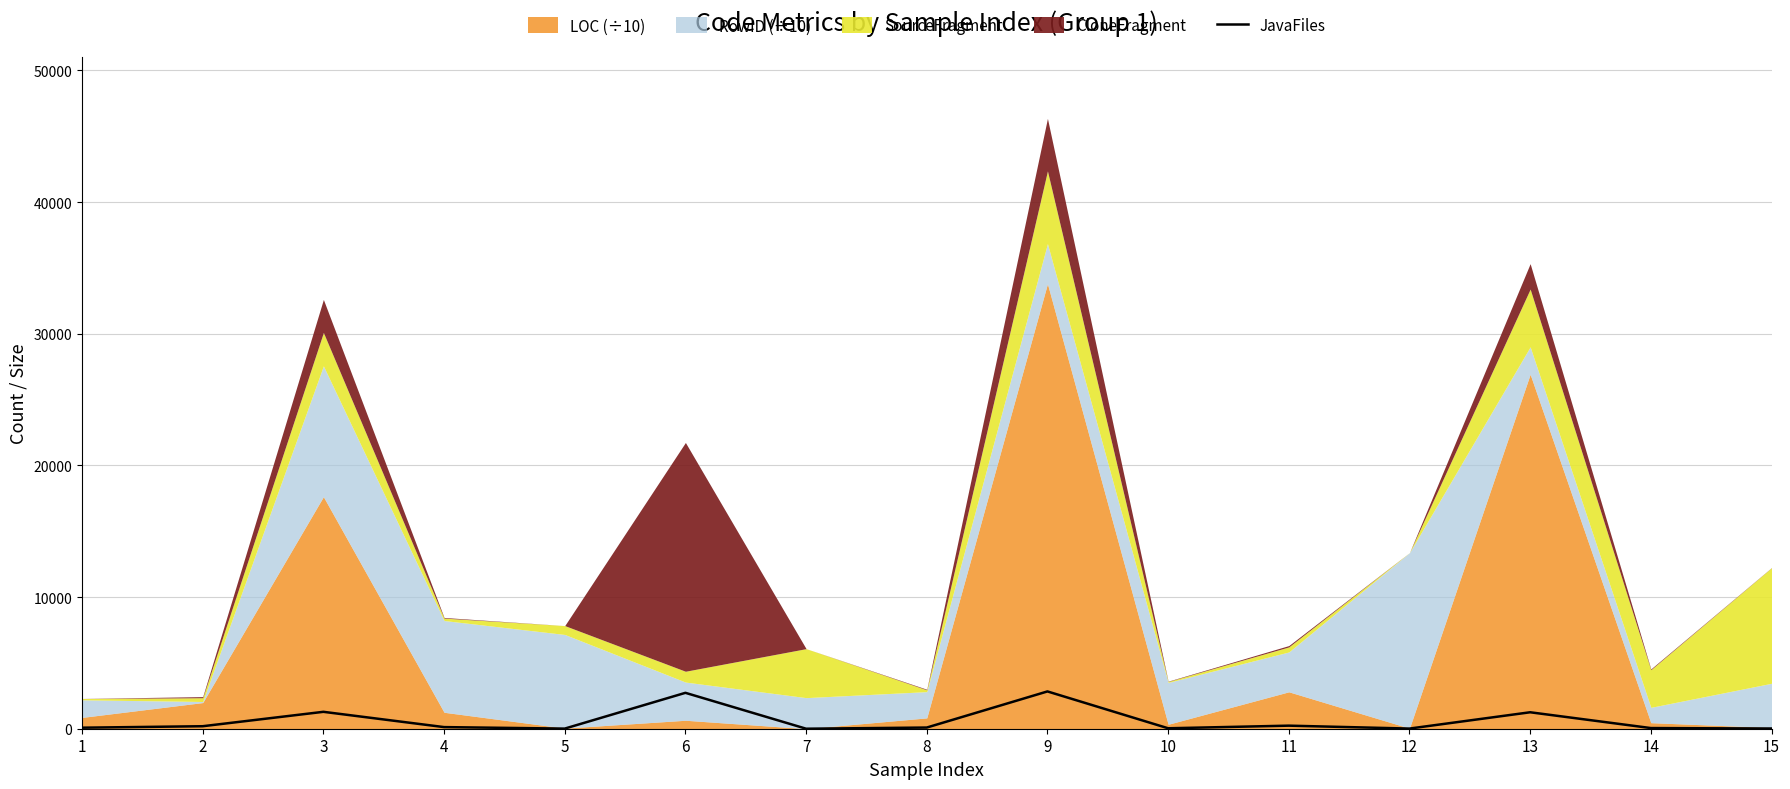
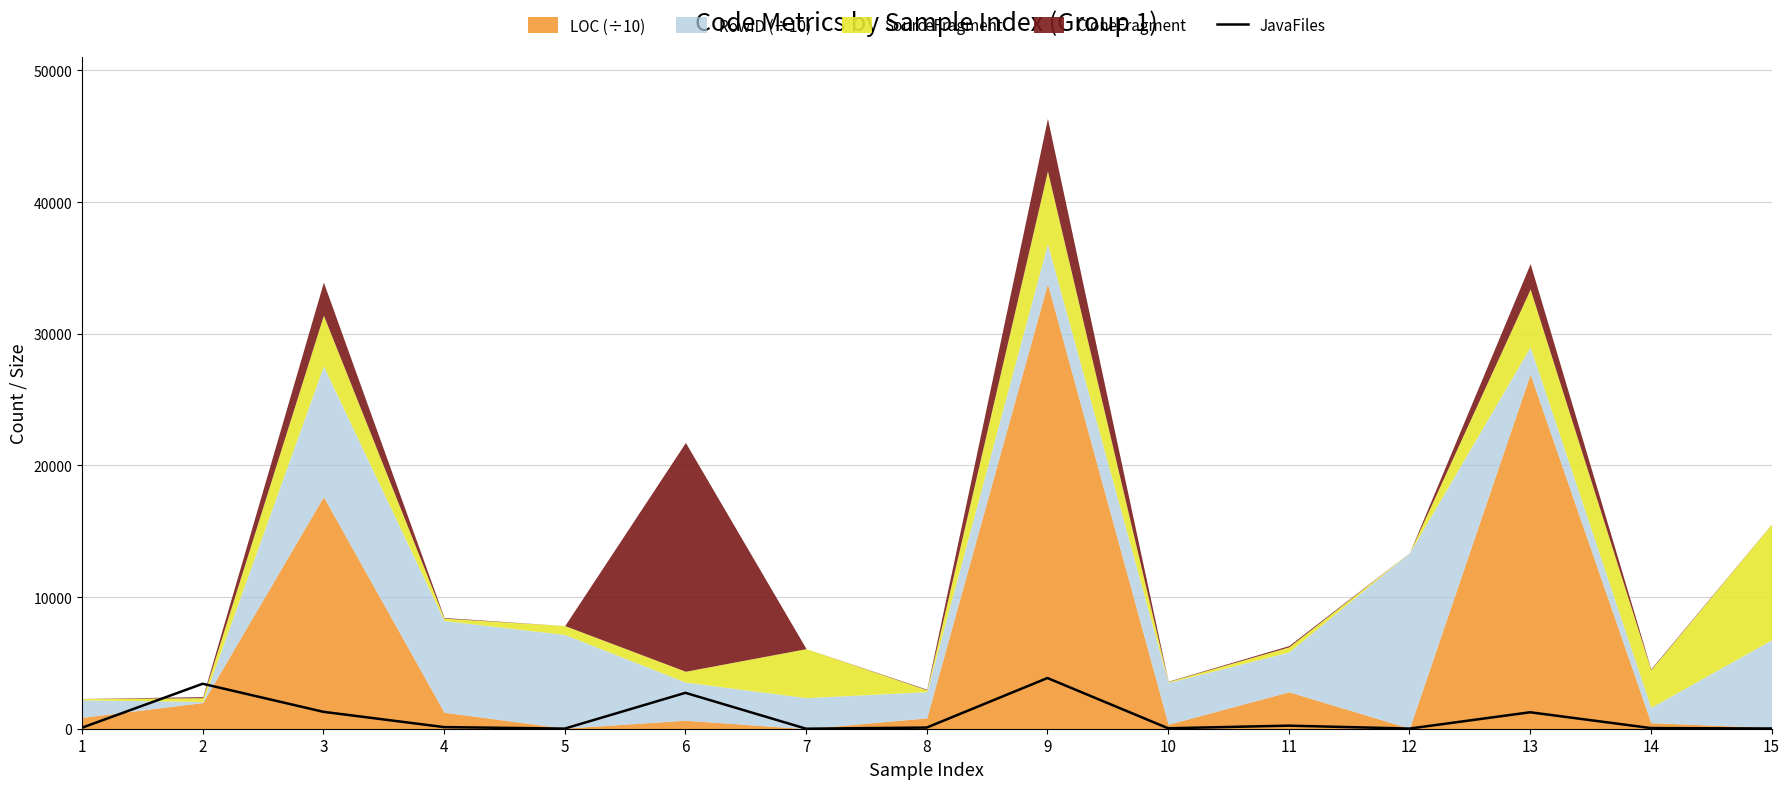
  {
    "JavaFiles": {
      "1": 100,
-     "2": 200,
+     "2": 3400,
      "3": 1300,
      "4": 100,
      "6": 2700,
      "8": 100,
-     "9": 2800,
+     "9": 3900,
      "10": 0,
      "11": 200,
      "13": 1300,
      "14": 100
    },
    "LOC (÷10)": {
      "1": 900,
      "3": 17600,
      "4": 1200,
      "6": 600,
      "8": 800,
      "9": 33800,
      "10": 300,
      "11": 2800,
      "13": 26900,
      "14": 500
    },
    "RowID (÷10)": {
      "3": 9900,
      "5": 7100,
      "6": 2900,
      "7": 2400,
      "9": 3000,
      "11": 3000,
      "13": 2100,
      "14": 1200,
-     "15": 3400
+     "15": 6700
    },
    "SourceFragment": {
-     "3": 2500,
+     "3": 3900,
      "6": 800,
      "9": 5500,
      "13": 4400
    },
    "CloneFragment": {
      "3": 2500,
      "6": 17400,
      "9": 4000,
      "13": 1900
    }
  }
